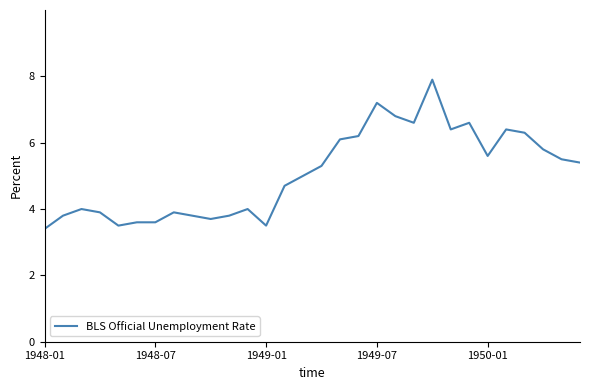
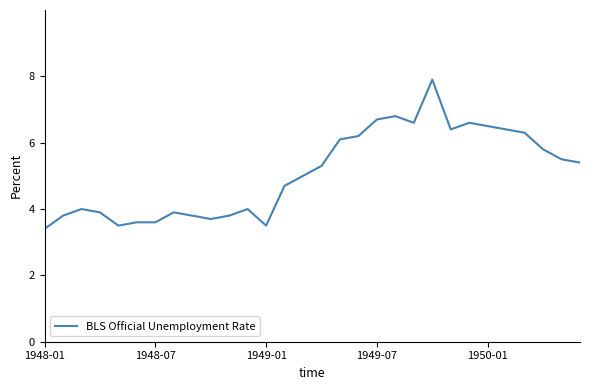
  {
    "1948-01": 3.4,
    "1948-07": 3.6,
    "1949-01": 3.5,
-   "1949-07": 7.2,
-   "1950-01": 5.6
+   "1949-07": 6.7,
+   "1950-01": 6.5
  }
